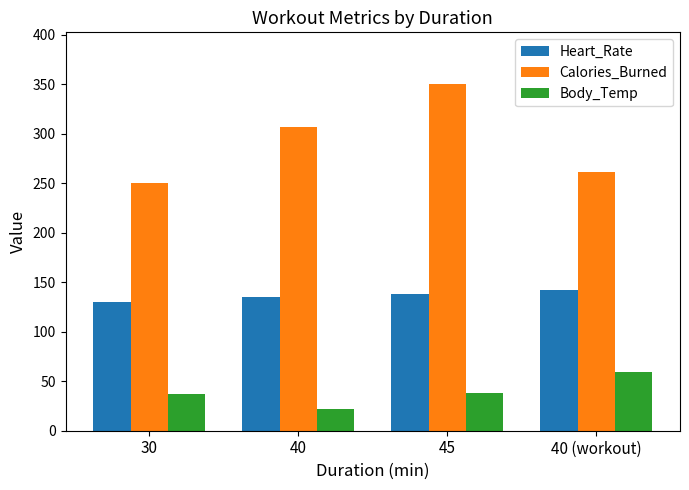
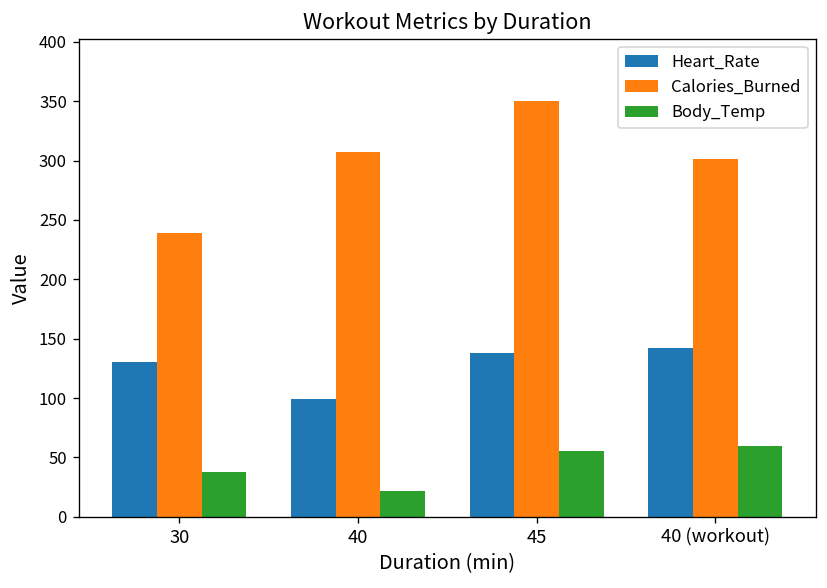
  {
    "Heart_Rate": {
      "30": 130,
-     "40": 140,
+     "40": 100,
      "45": 140,
      "40 (workout)": 140
    },
    "Calories_Burned": {
-     "30": 250,
+     "30": 240,
      "40": 310,
      "45": 350,
-     "40 (workout)": 260
+     "40 (workout)": 300
    },
    "Body_Temp": {
      "30": 40,
      "40": 20,
-     "45": 40,
+     "45": 60,
      "40 (workout)": 60
    }
  }
